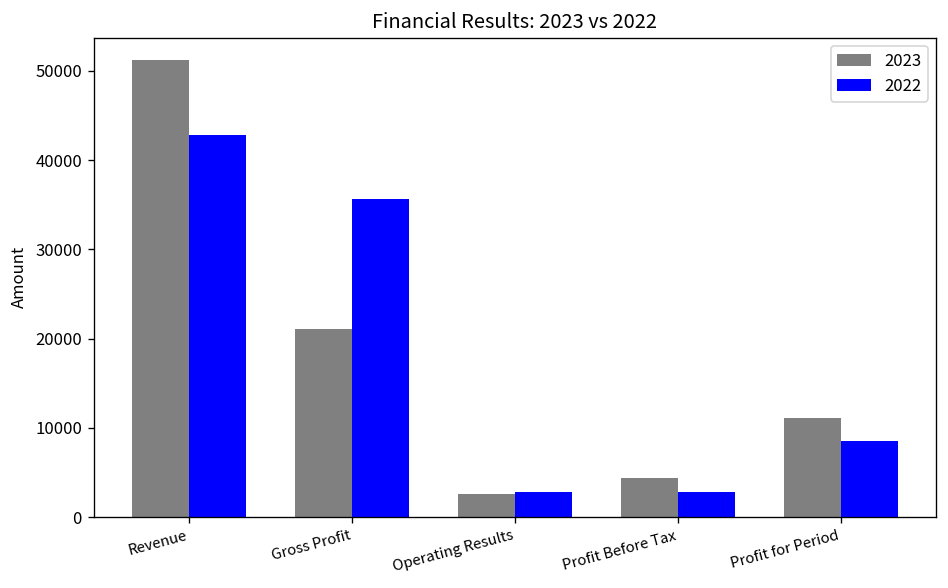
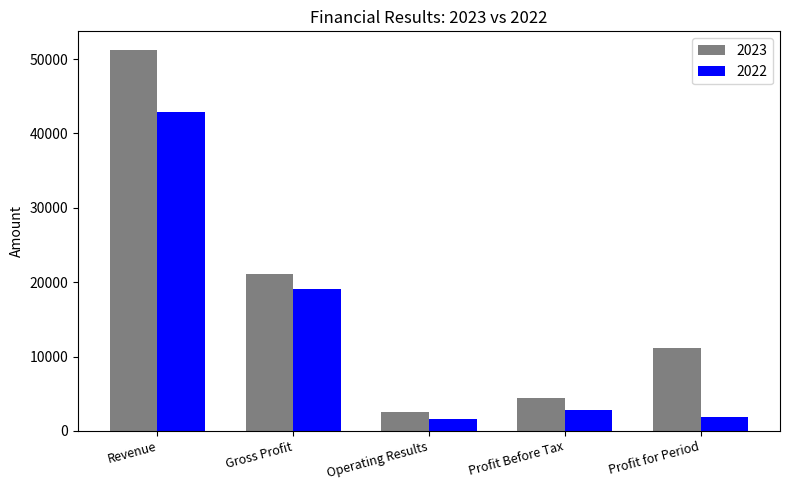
  {
    "2023": {
      "Revenue": 51000,
      "Gross Profit": 21000,
      "Operating Results": 3000,
      "Profit Before Tax": 4000,
      "Profit for Period": 11000
    },
    "2022": {
      "Revenue": 43000,
-     "Gross Profit": 36000,
-     "Operating Results": 3000,
+     "Gross Profit": 19000,
+     "Operating Results": 2000,
      "Profit Before Tax": 3000,
-     "Profit for Period": 9000
+     "Profit for Period": 2000
    }
  }
